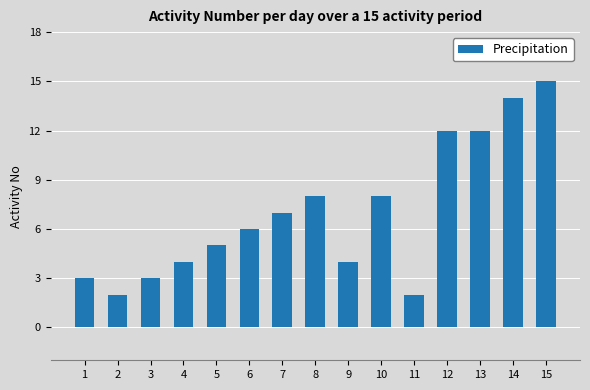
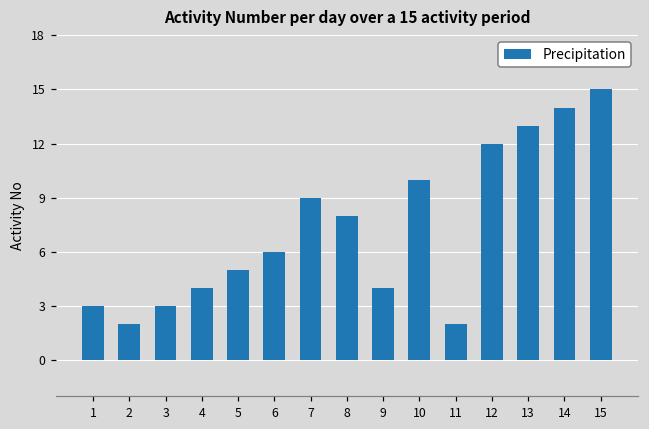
  {
    "1": 3,
    "2": 2,
    "3": 3,
    "4": 4,
    "5": 5,
    "6": 6,
-   "7": 7,
+   "7": 9,
    "8": 8,
    "9": 4,
-   "10": 8,
+   "10": 10,
    "11": 2,
    "12": 12,
-   "13": 12,
+   "13": 13,
    "14": 14,
    "15": 15
  }
